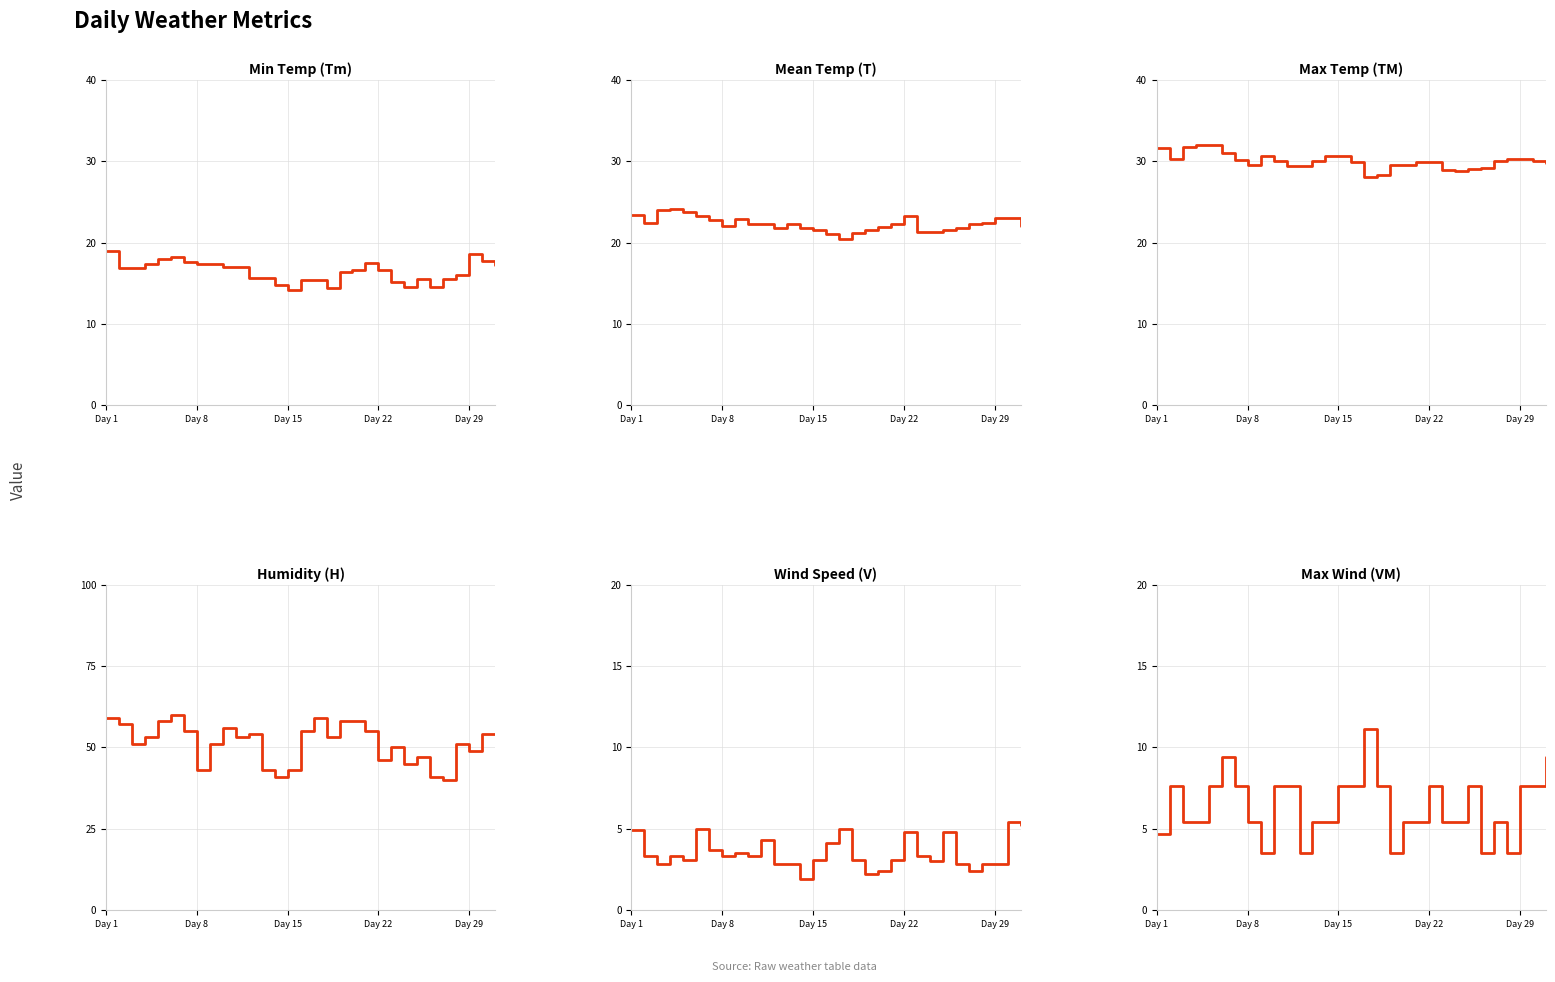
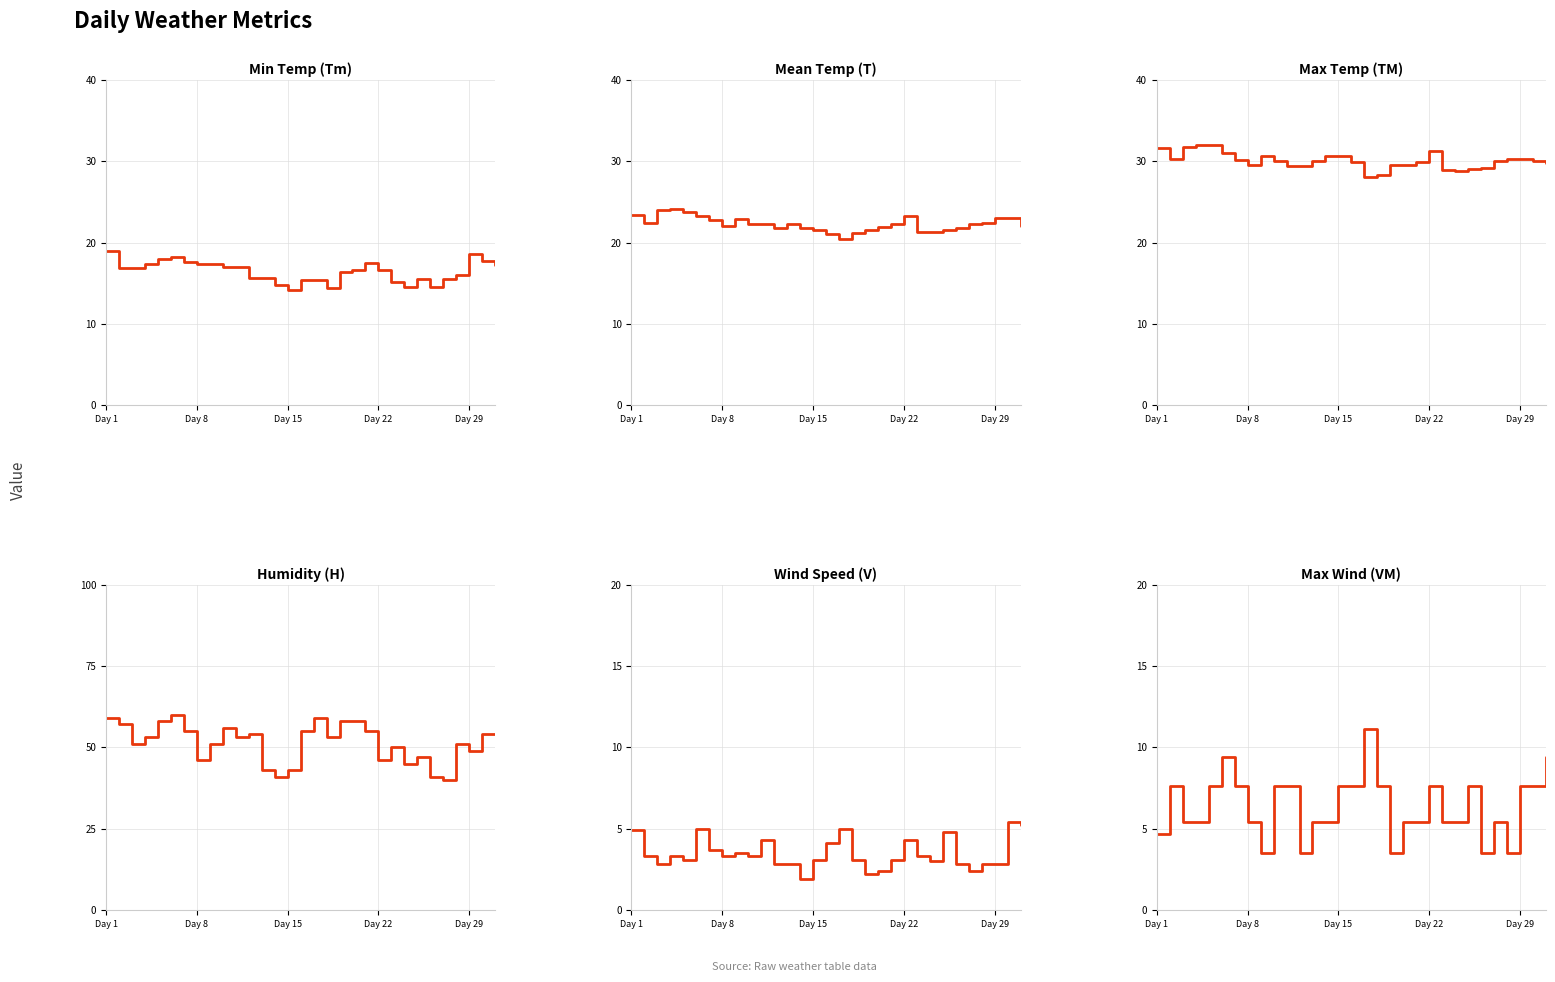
  {
    "Min Temp (Tm)": {
      "Day 1": 19,
      "Day 8": 17,
      "Day 15": 14,
      "Day 22": 17,
      "Day 29": 19
    },
    "Mean Temp (T)": {
      "Day 1": 23,
      "Day 8": 22,
      "Day 15": 22,
      "Day 22": 23,
      "Day 29": 23
    },
    "Max Temp (TM)": {
      "Day 1": 32,
      "Day 8": 30,
      "Day 15": 31,
-     "Day 22": 30,
+     "Day 22": 31,
      "Day 29": 30
    },
    "Humidity (H)": {
      "Day 1": 59,
-     "Day 8": 43,
+     "Day 8": 46,
      "Day 15": 43,
      "Day 22": 46,
      "Day 29": 49
    },
    "Wind Speed (V)": {
      "Day 1": 4.9,
      "Day 8": 3.3,
      "Day 15": 3.1,
-     "Day 22": 4.8,
+     "Day 22": 4.3,
      "Day 29": 2.8
    },
    "Max Wind (VM)": {
      "Day 1": 4.7,
      "Day 8": 5.4,
      "Day 15": 7.6,
      "Day 22": 7.6,
      "Day 29": 7.6
    }
  }
